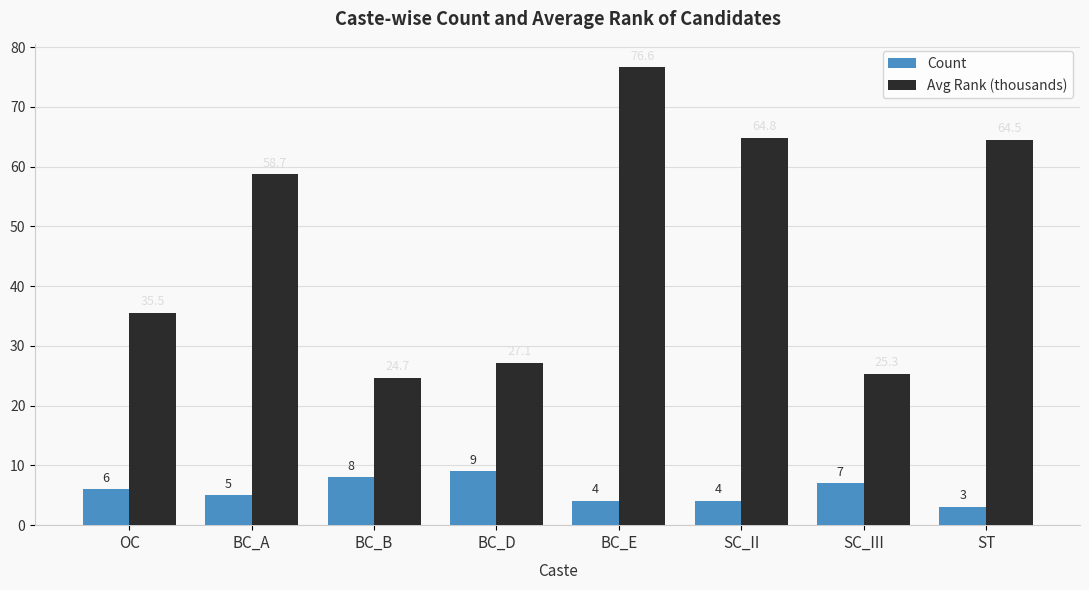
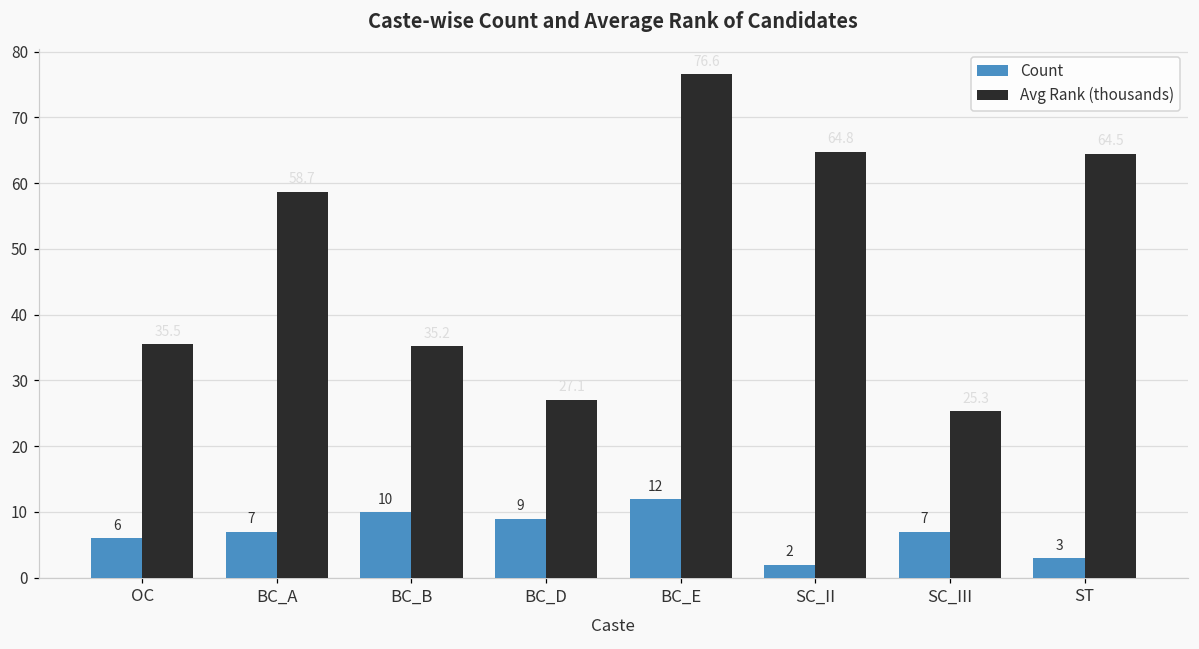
  {
    "Count": {
      "OC": 6,
-     "BC_A": 5,
-     "BC_B": 8,
+     "BC_A": 7,
+     "BC_B": 10,
      "BC_D": 9,
-     "BC_E": 4,
-     "SC_II": 4,
+     "BC_E": 12,
+     "SC_II": 2,
      "SC_III": 7,
      "ST": 3
    },
    "Avg Rank (thousands)": {
      "OC": 36,
      "BC_A": 59,
-     "BC_B": 25,
+     "BC_B": 35,
      "BC_D": 27,
      "BC_E": 77,
      "SC_II": 65,
      "SC_III": 25,
      "ST": 65
    }
  }
